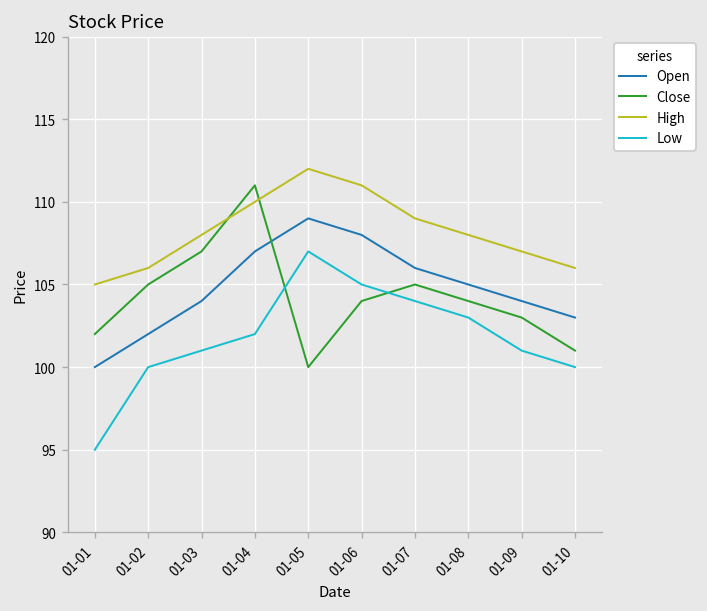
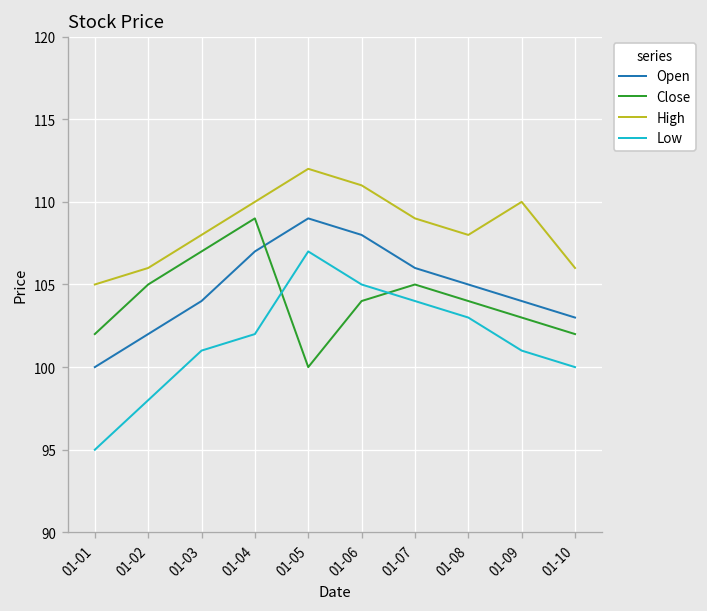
  {
    "Open": {
      "01-01": 100,
      "01-02": 102,
      "01-03": 104,
      "01-04": 107,
      "01-05": 109,
      "01-06": 108,
      "01-07": 106,
      "01-08": 105,
      "01-09": 104,
      "01-10": 103
    },
    "Close": {
      "01-01": 102,
      "01-02": 105,
      "01-03": 107,
-     "01-04": 111,
+     "01-04": 109,
      "01-05": 100,
      "01-06": 104,
      "01-07": 105,
      "01-08": 104,
      "01-09": 103,
-     "01-10": 101
+     "01-10": 102
    },
    "High": {
      "01-01": 105,
      "01-02": 106,
      "01-03": 108,
      "01-04": 110,
      "01-05": 112,
      "01-06": 111,
      "01-07": 109,
      "01-08": 108,
-     "01-09": 107,
+     "01-09": 110,
      "01-10": 106
    },
    "Low": {
      "01-01": 95,
-     "01-02": 100,
+     "01-02": 98,
      "01-03": 101,
      "01-04": 102,
      "01-05": 107,
      "01-06": 105,
      "01-07": 104,
      "01-08": 103,
      "01-09": 101,
      "01-10": 100
    }
  }
